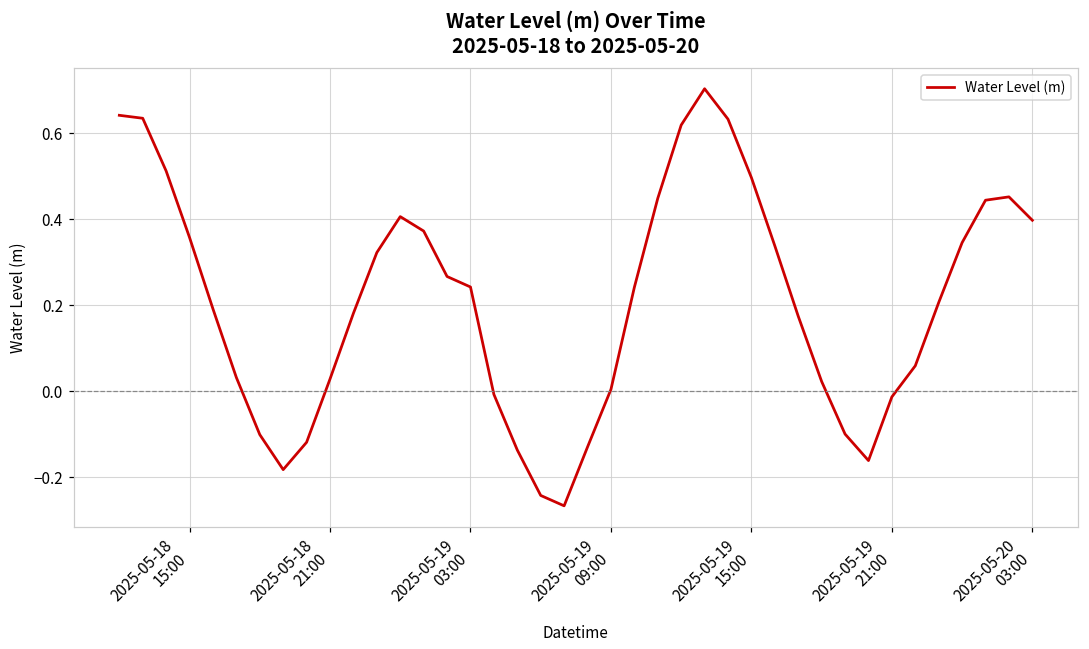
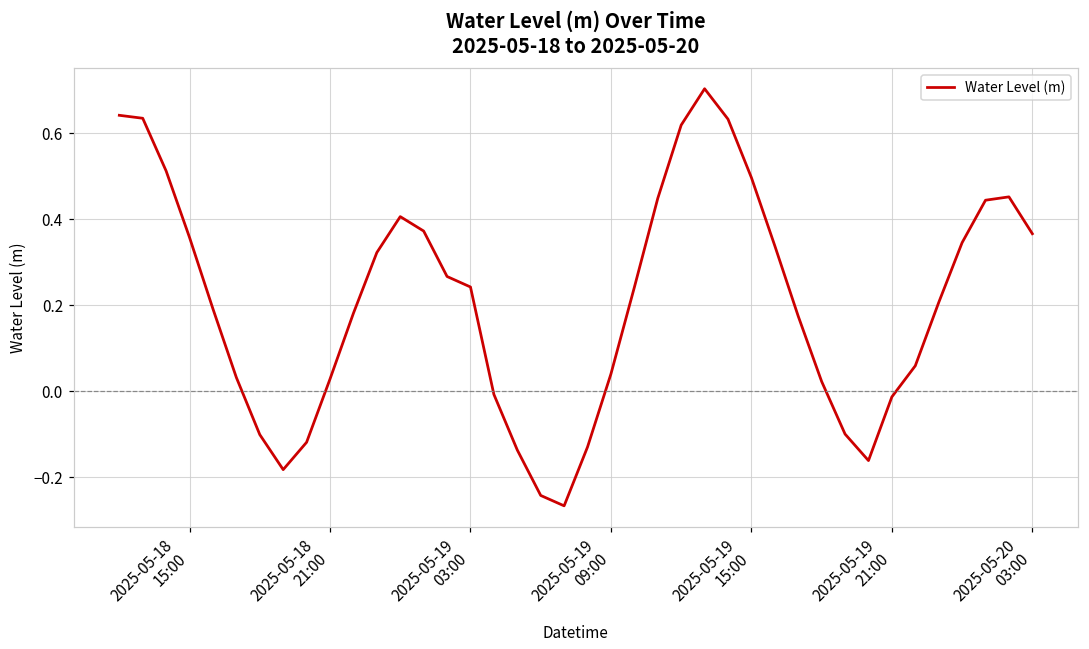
  {
    "2025-05-18 15:00": 0.36,
    "2025-05-18 21:00": 0.03,
    "2025-05-19 03:00": 0.24,
-   "2025-05-19 09:00": 0.00,
+   "2025-05-19 09:00": 0.04,
    "2025-05-19 15:00": 0.50,
    "2025-05-19 21:00": -0.01,
-   "2025-05-20 03:00": 0.40
+   "2025-05-20 03:00": 0.37
  }
